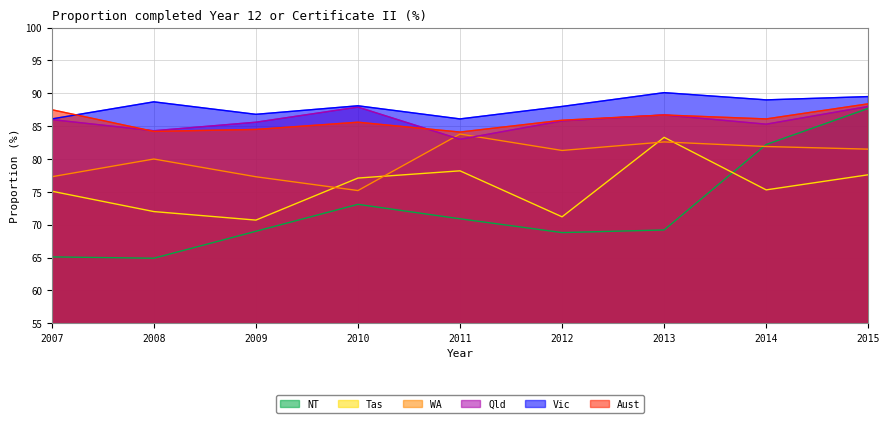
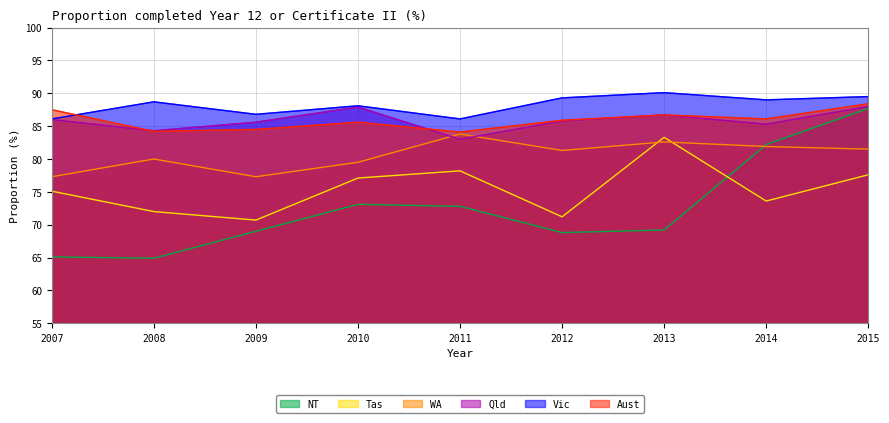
  {
    "NT": {
      "2007": 65,
      "2008": 65,
      "2009": 69,
      "2010": 73,
-     "2011": 71,
+     "2011": 73,
      "2012": 69,
      "2013": 69
    },
    "Tas": {
      "2007": 75,
      "2008": 72,
      "2009": 71,
      "2010": 77,
      "2011": 78,
      "2012": 71,
      "2013": 83,
-     "2014": 75,
+     "2014": 74,
      "2015": 78
    },
    "WA": {
      "2007": 77,
      "2008": 80,
      "2009": 77,
-     "2010": 75,
+     "2010": 80,
      "2012": 81,
      "2013": 83,
      "2015": 82
    },
    "Qld": {
      "2009": 86,
      "2011": 83,
      "2014": 85
    },
    "Vic": {
      "2008": 89,
      "2009": 87,
      "2011": 86,
-     "2012": 88,
+     "2012": 89,
      "2013": 90,
      "2014": 89,
      "2015": 90
    },
    "Aust": {
      "2007": 88,
      "2009": 85,
      "2010": 86,
      "2014": 86,
      "2015": 88
    }
  }
